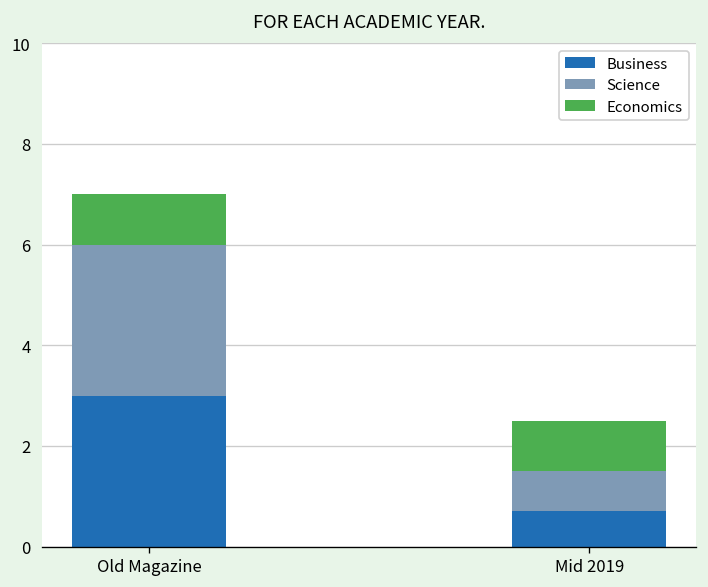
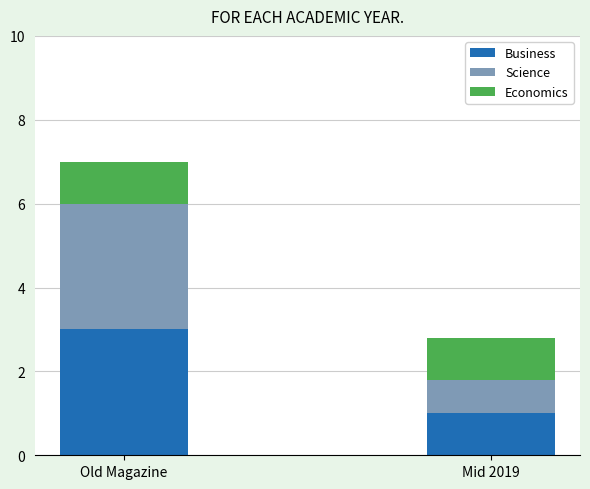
  {
    "Business": {
      "Old Magazine": 3.0,
-     "Mid 2019": 0.7
+     "Mid 2019": 1.0
    },
    "Science": {
      "Old Magazine": 3.0,
      "Mid 2019": 0.8
    },
    "Economics": {
      "Old Magazine": 1.0,
      "Mid 2019": 1.0
    }
  }
